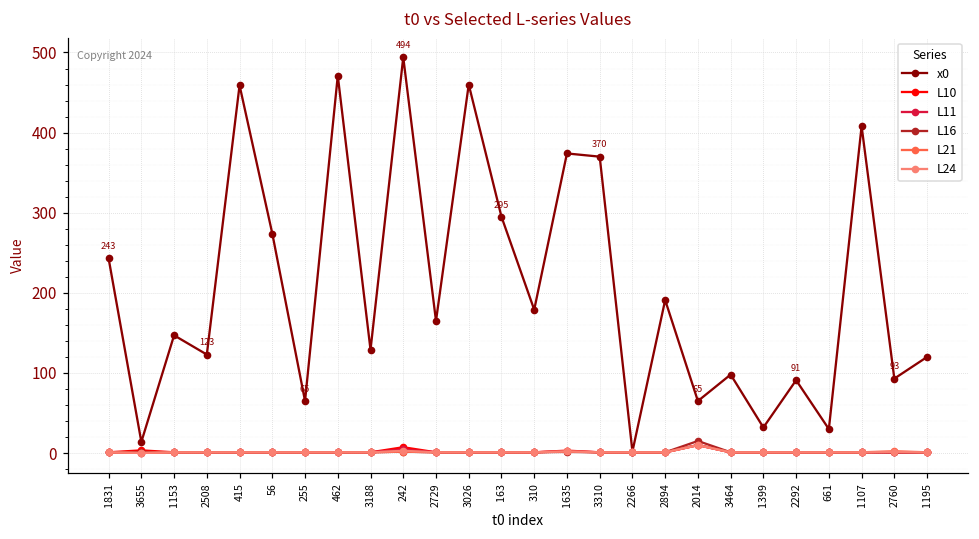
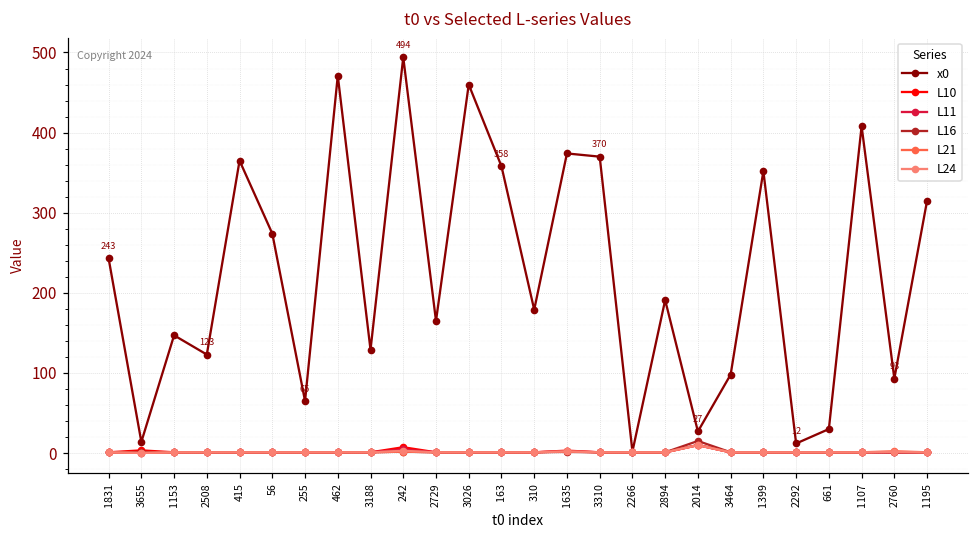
  {
    "x0": {
      "1831": 243,
      "2508": 123,
-     "415": 460,
+     "415": 370,
      "255": 65,
      "242": 494,
-     "163": 295,
+     "163": 358,
      "3310": 370,
-     "2014": 65,
-     "1399": 30,
-     "2292": 91,
+     "2014": 27,
+     "1399": 350,
+     "2292": 12,
      "2760": 93,
-     "1195": 120
+     "1195": 320
    }
  }
